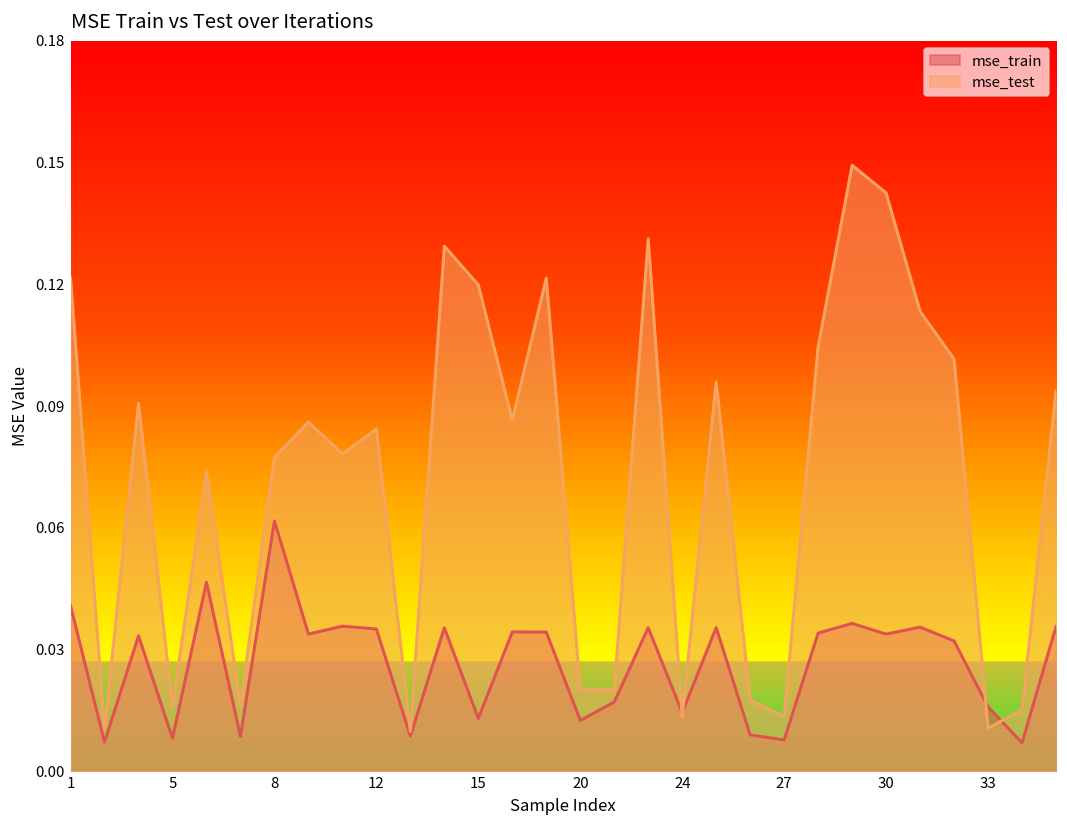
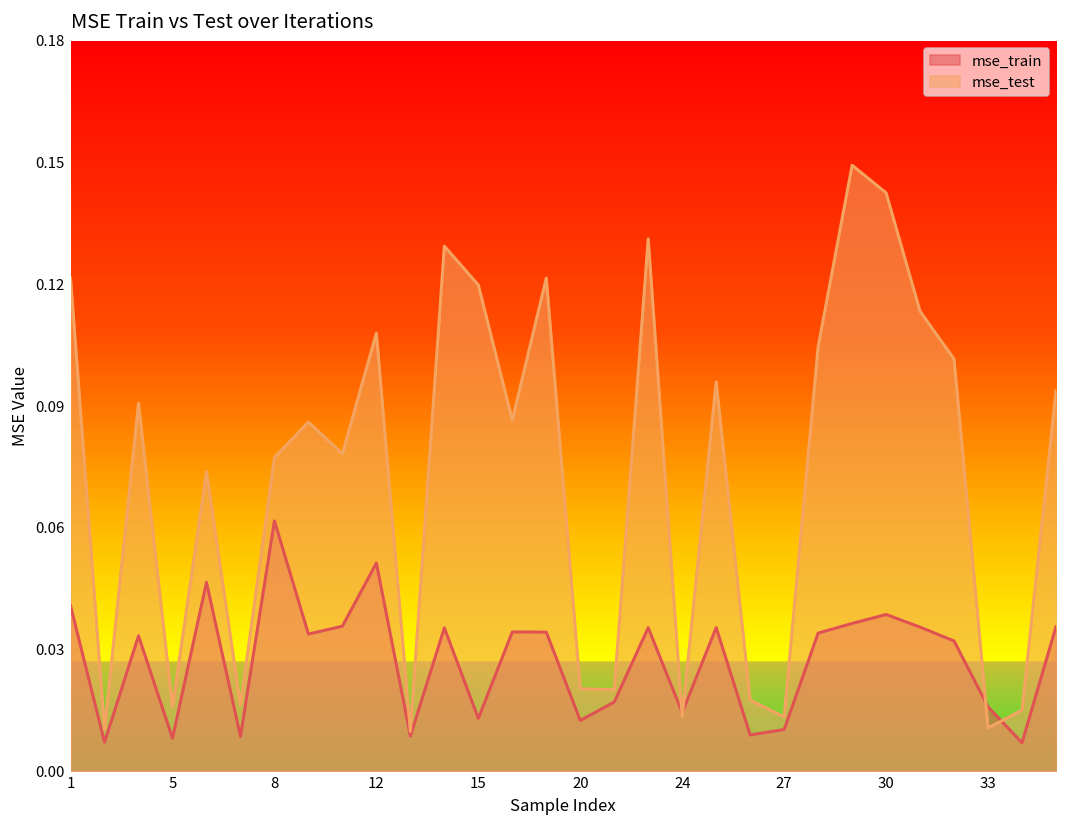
  {
    "mse_train": {
-     "12": 0.035,
+     "12": 0.051,
      "15": 0.013,
      "24": 0.014,
-     "27": 0.008,
-     "30": 0.034,
+     "27": 0.010,
+     "30": 0.039,
      "33": 0.016
    },
    "mse_test": {
-     "12": 0.084,
+     "12": 0.108,
      "15": 0.120,
      "24": 0.013,
      "27": 0.013,
      "30": 0.143,
      "33": 0.011
    }
  }
